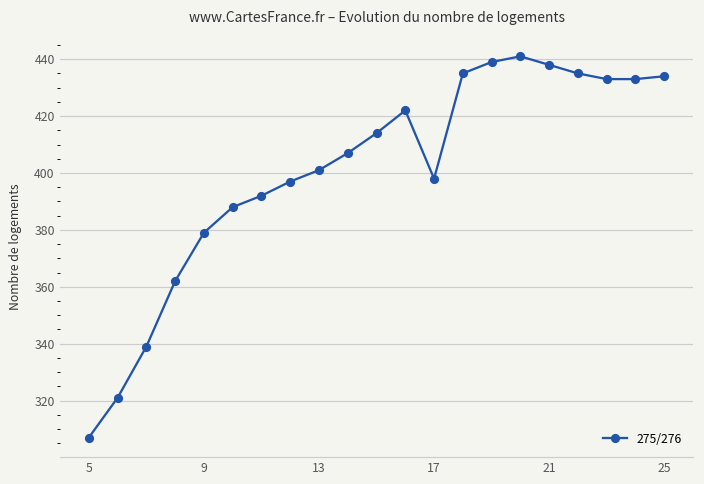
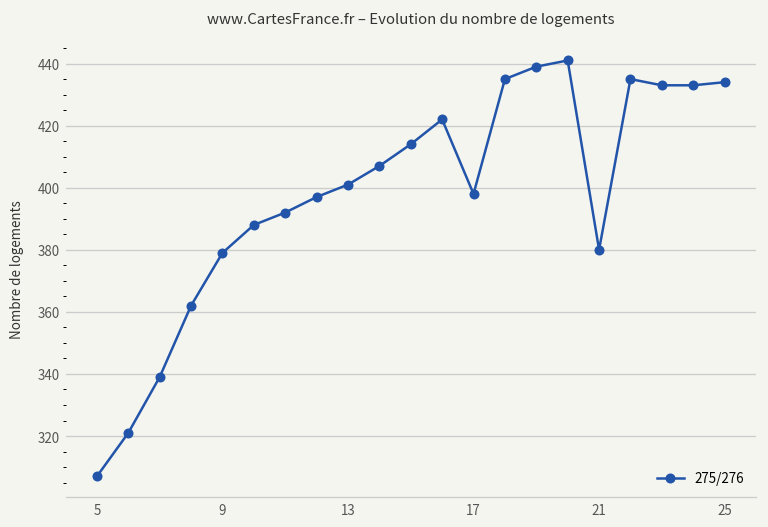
  {
    "5": 307,
    "9": 379,
    "13": 401,
    "17": 398,
-   "21": 438,
+   "21": 380,
    "25": 434
  }
